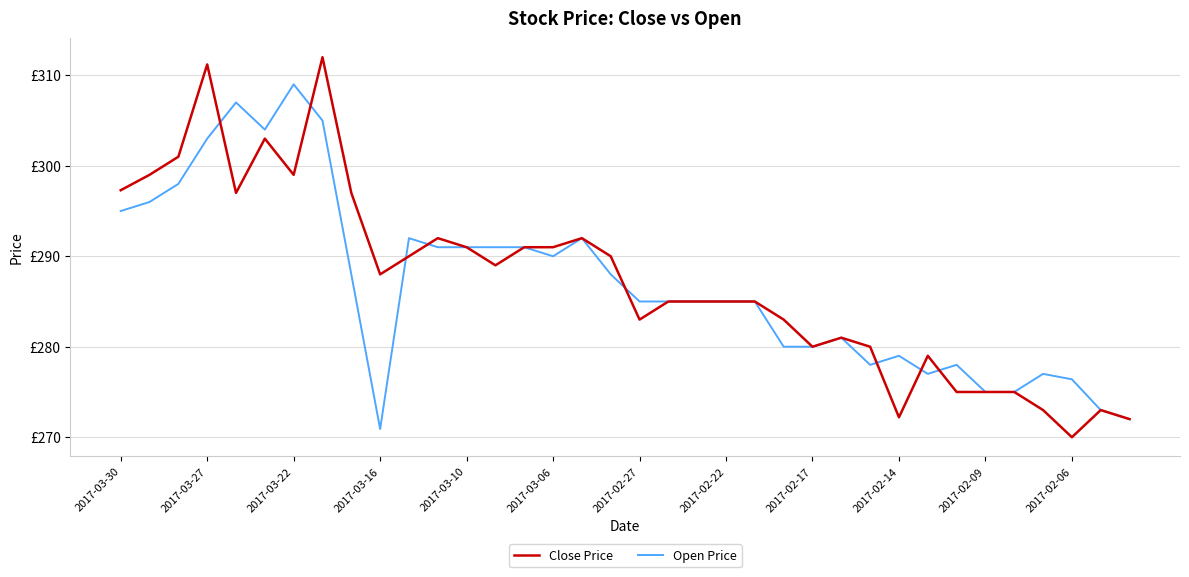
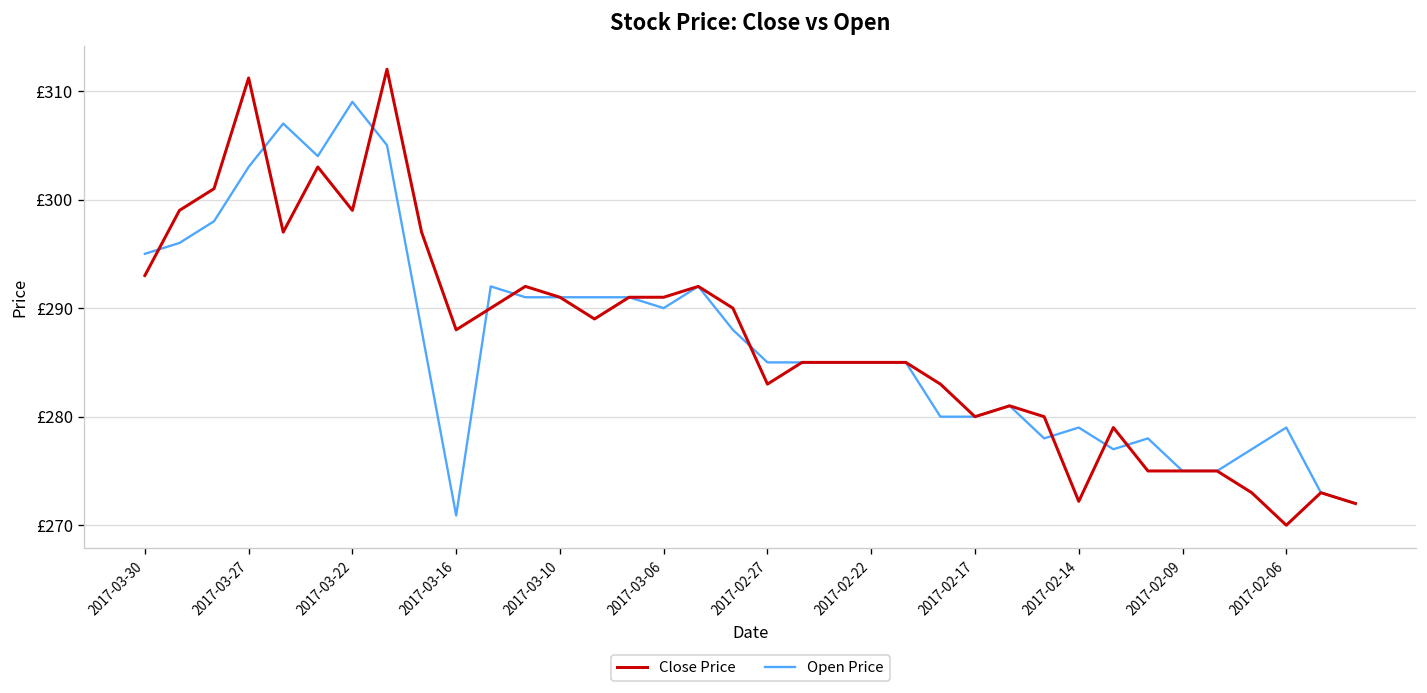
  {
    "Close Price": {
-     "2017-03-30": "£297",
+     "2017-03-30": "£293",
      "2017-03-27": "£311",
      "2017-03-22": "£299",
      "2017-03-16": "£288",
      "2017-03-06": "£291",
      "2017-02-27": "£283",
      "2017-02-14": "£272",
      "2017-02-06": "£270"
    },
    "Open Price": {
      "2017-03-30": "£295",
      "2017-03-27": "£303",
      "2017-03-22": "£309",
      "2017-03-16": "£271",
      "2017-03-06": "£290",
      "2017-02-27": "£285",
      "2017-02-14": "£279",
-     "2017-02-06": "£276"
+     "2017-02-06": "£279"
    }
  }
